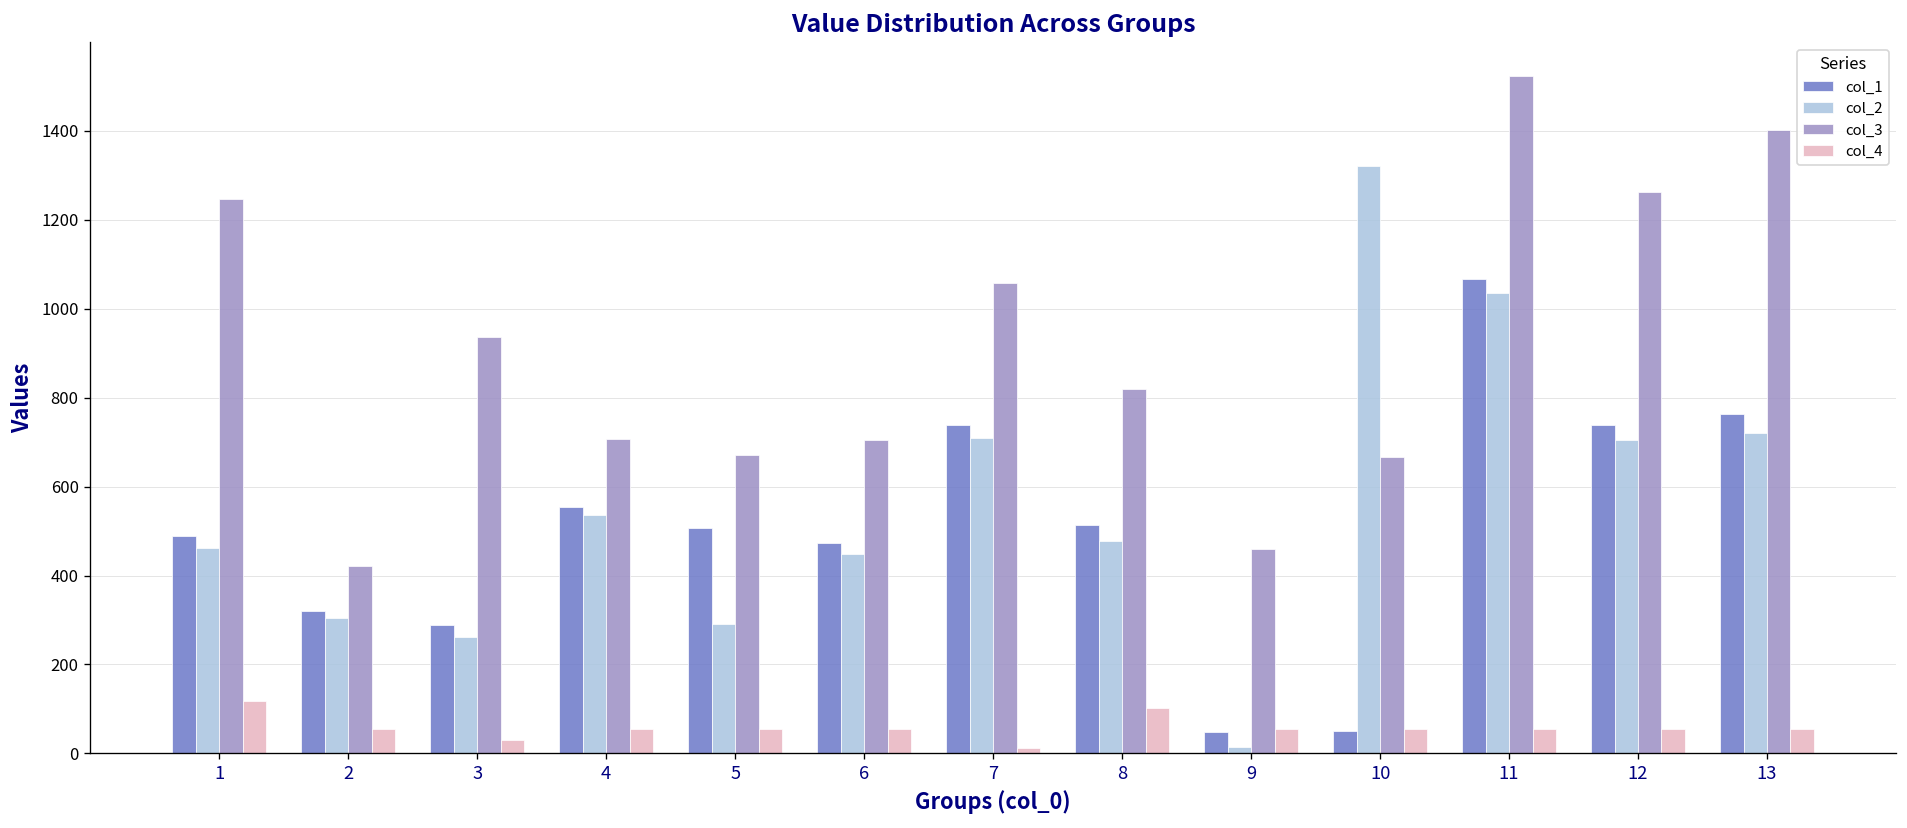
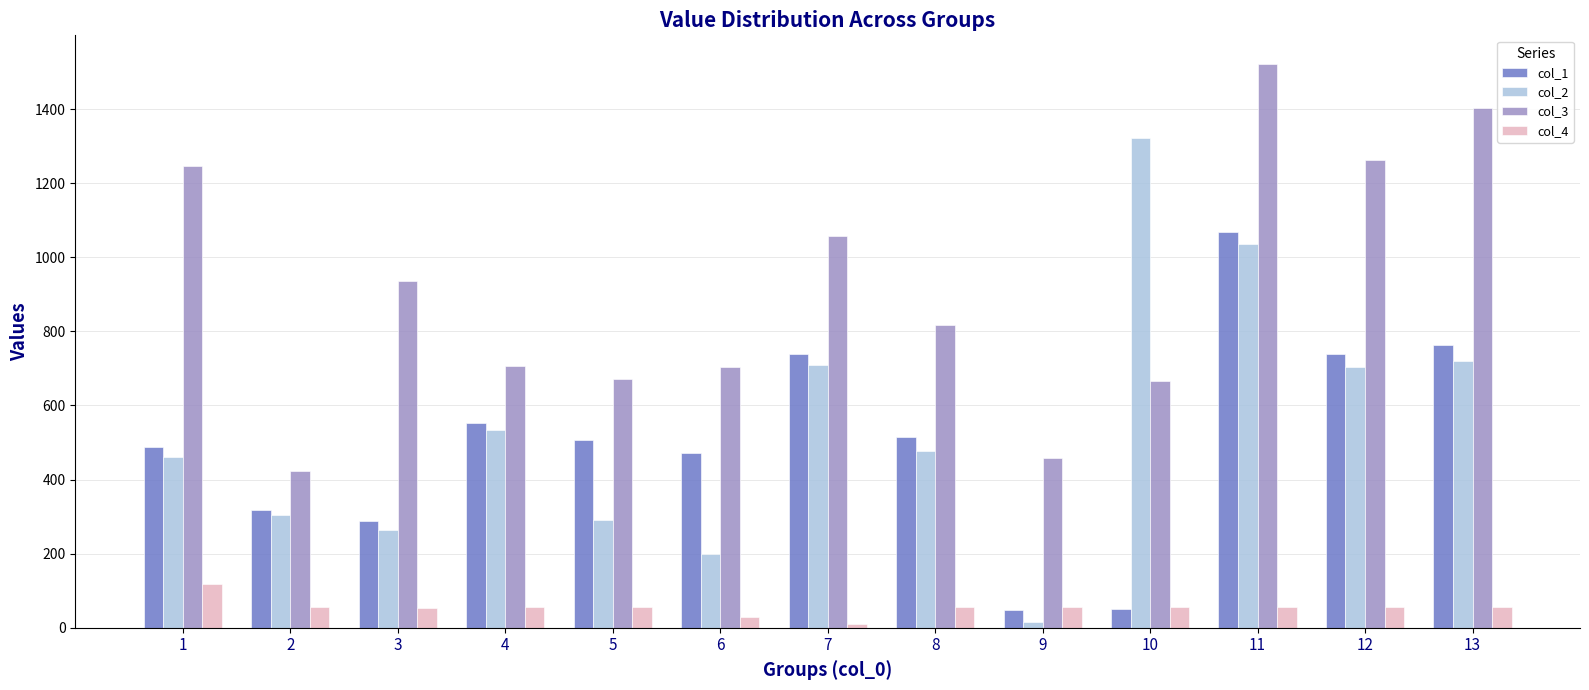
  {
    "col_2": {
      "1": 460,
      "2": 300,
      "3": 260,
      "4": 540,
      "5": 290,
-     "6": 450,
+     "6": 200,
      "7": 710,
      "8": 480,
      "9": 10,
      "10": 1320,
      "11": 1040,
      "12": 700,
      "13": 720
    },
    "col_4": {
      "1": 120,
      "2": 60,
-     "3": 30,
+     "3": 50,
      "4": 60,
      "5": 60,
-     "6": 60,
+     "6": 30,
      "7": 10,
-     "8": 100,
+     "8": 60,
      "9": 60,
      "10": 60,
      "11": 60,
      "12": 60,
      "13": 60
    }
  }
